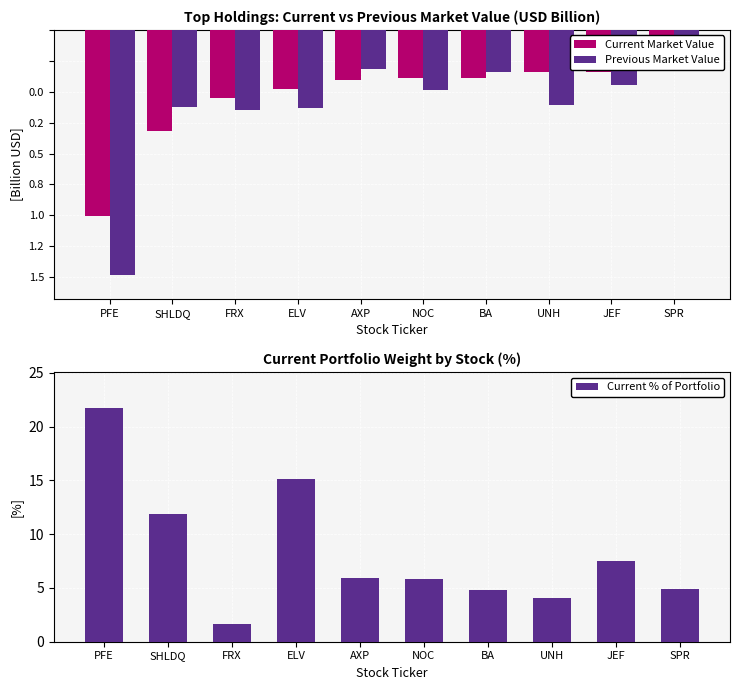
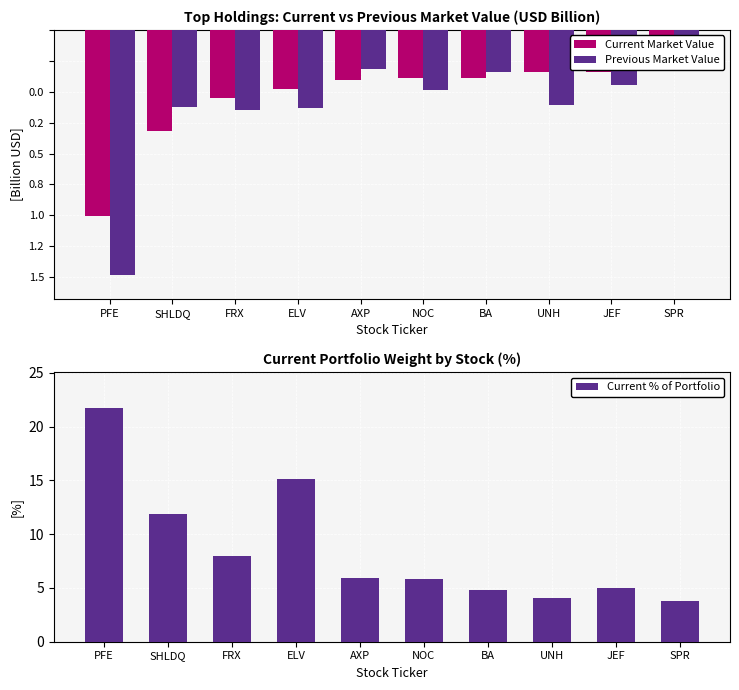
  {
    "Current Portfolio Weight by Stock (%)": {
      "PFE": 21.8,
      "SHLDQ": 11.9,
-     "FRX": 1.7,
+     "FRX": 8.0,
      "ELV": 15.1,
      "AXP": 5.9,
      "NOC": 5.8,
      "BA": 4.8,
      "UNH": 4.1,
-     "JEF": 7.5,
-     "SPR": 4.9
+     "JEF": 5.0,
+     "SPR": 3.8
    }
  }
